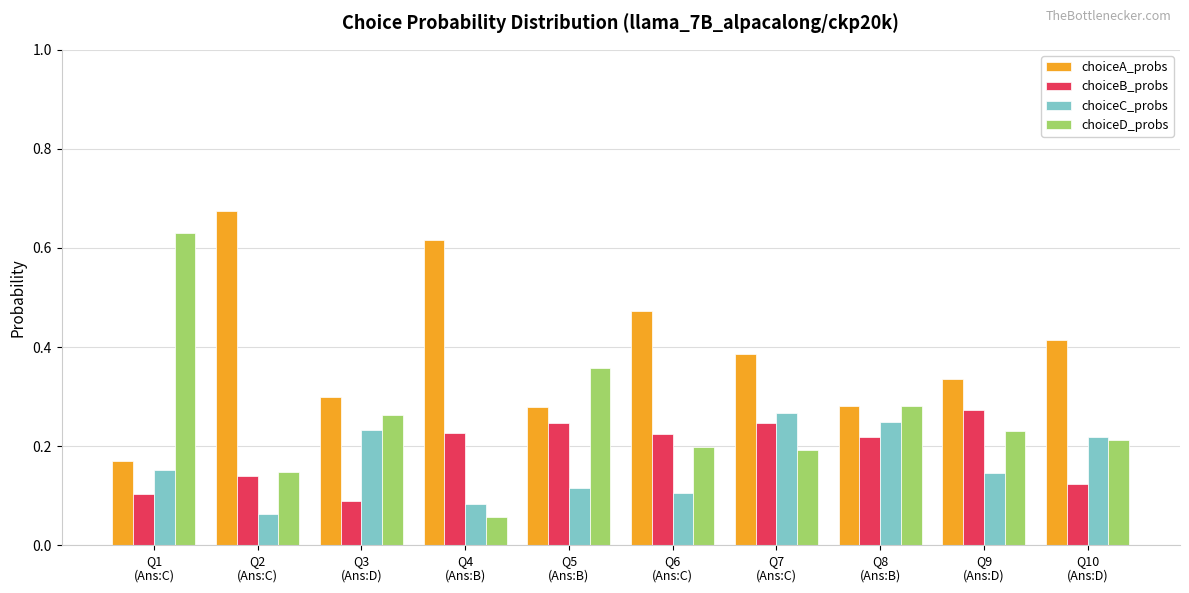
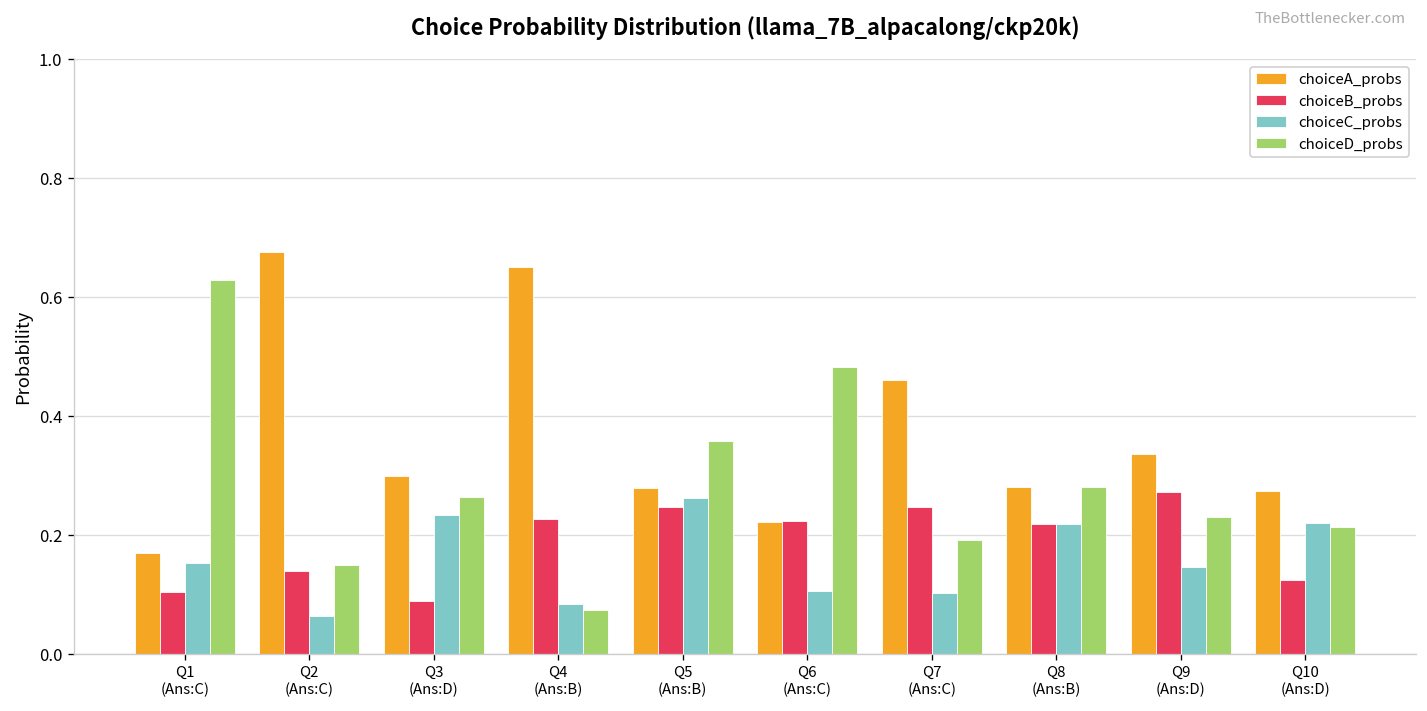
  {
    "choiceA_probs": {
      "Q1 (Ans:C)": 0.17,
      "Q2 (Ans:C)": 0.67,
      "Q3 (Ans:D)": 0.30,
-     "Q4 (Ans:B)": 0.62,
+     "Q4 (Ans:B)": 0.65,
      "Q5 (Ans:B)": 0.28,
-     "Q6 (Ans:C)": 0.47,
-     "Q7 (Ans:C)": 0.39,
+     "Q6 (Ans:C)": 0.22,
+     "Q7 (Ans:C)": 0.46,
      "Q8 (Ans:B)": 0.28,
      "Q9 (Ans:D)": 0.34,
-     "Q10 (Ans:D)": 0.41
+     "Q10 (Ans:D)": 0.27
    },
    "choiceB_probs": {
      "Q1 (Ans:C)": 0.10,
      "Q2 (Ans:C)": 0.14,
      "Q3 (Ans:D)": 0.09,
      "Q4 (Ans:B)": 0.23,
      "Q5 (Ans:B)": 0.25,
      "Q6 (Ans:C)": 0.22,
      "Q7 (Ans:C)": 0.25,
      "Q8 (Ans:B)": 0.22,
      "Q9 (Ans:D)": 0.27,
      "Q10 (Ans:D)": 0.12
    },
    "choiceC_probs": {
      "Q1 (Ans:C)": 0.15,
      "Q2 (Ans:C)": 0.06,
      "Q3 (Ans:D)": 0.23,
      "Q4 (Ans:B)": 0.08,
-     "Q5 (Ans:B)": 0.12,
+     "Q5 (Ans:B)": 0.26,
      "Q6 (Ans:C)": 0.11,
-     "Q7 (Ans:C)": 0.27,
-     "Q8 (Ans:B)": 0.25,
+     "Q7 (Ans:C)": 0.10,
+     "Q8 (Ans:B)": 0.22,
      "Q9 (Ans:D)": 0.15,
      "Q10 (Ans:D)": 0.22
    },
    "choiceD_probs": {
      "Q1 (Ans:C)": 0.63,
      "Q2 (Ans:C)": 0.15,
      "Q3 (Ans:D)": 0.26,
-     "Q4 (Ans:B)": 0.06,
+     "Q4 (Ans:B)": 0.07,
      "Q5 (Ans:B)": 0.36,
-     "Q6 (Ans:C)": 0.20,
+     "Q6 (Ans:C)": 0.48,
      "Q7 (Ans:C)": 0.19,
      "Q8 (Ans:B)": 0.28,
      "Q9 (Ans:D)": 0.23,
      "Q10 (Ans:D)": 0.21
    }
  }
